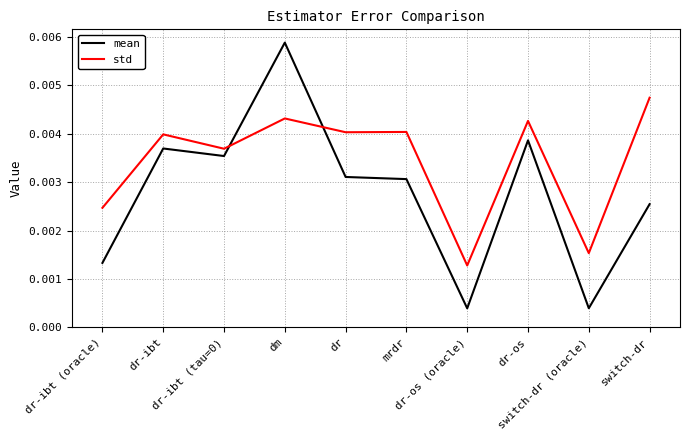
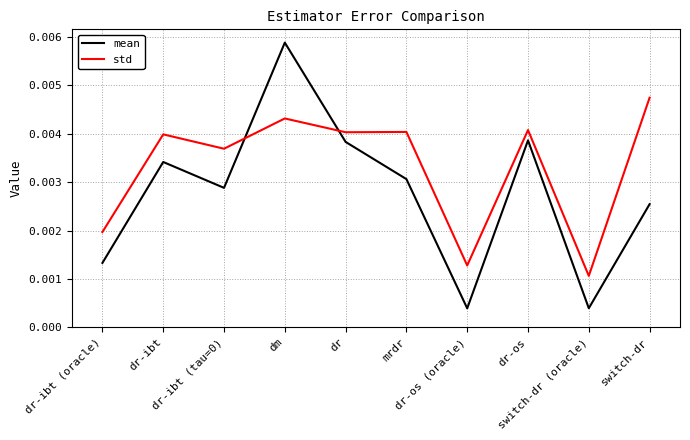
  {
    "mean": {
      "dr-ibt (oracle)": 0.0013,
-     "dr-ibt": 0.0037,
-     "dr-ibt (tau=0)": 0.0035,
+     "dr-ibt": 0.0034,
+     "dr-ibt (tau=0)": 0.0029,
      "dm": 0.0059,
-     "dr": 0.0031,
+     "dr": 0.0038,
      "mrdr": 0.0031,
      "dr-os (oracle)": 0.0004,
      "dr-os": 0.0039,
      "switch-dr (oracle)": 0.0004,
      "switch-dr": 0.0025
    },
    "std": {
-     "dr-ibt (oracle)": 0.0025,
+     "dr-ibt (oracle)": 0.0020,
      "dr-ibt": 0.0040,
      "dr-ibt (tau=0)": 0.0037,
      "dm": 0.0043,
      "dr": 0.0040,
      "mrdr": 0.0040,
      "dr-os (oracle)": 0.0013,
-     "dr-os": 0.0043,
-     "switch-dr (oracle)": 0.0015,
+     "dr-os": 0.0041,
+     "switch-dr (oracle)": 0.0011,
      "switch-dr": 0.0047
    }
  }
